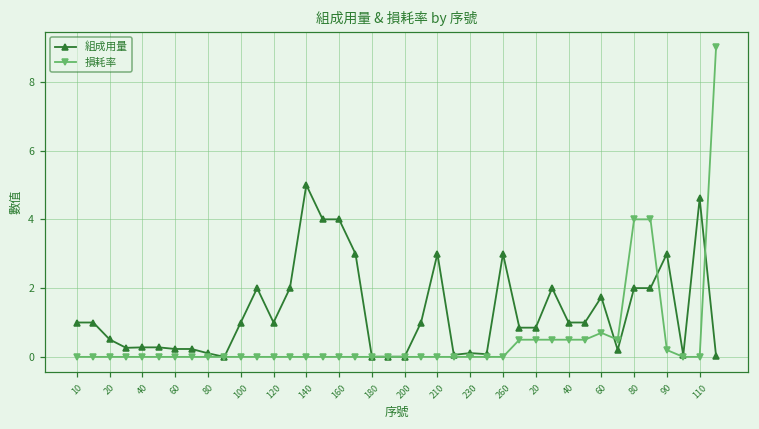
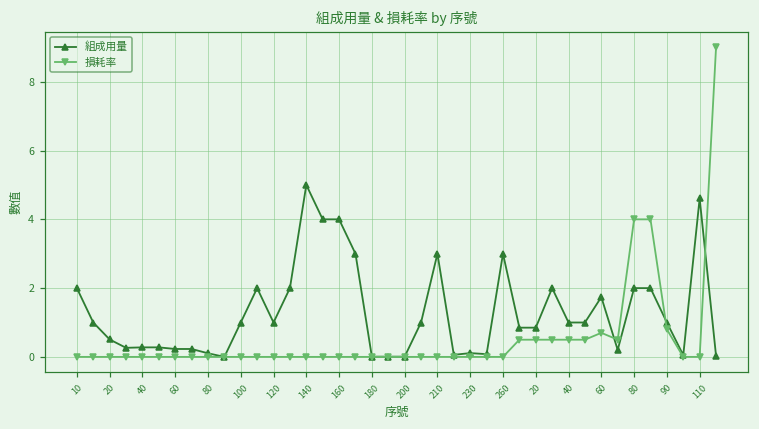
  {
    "組成用量": {
-     "10": 1,
+     "10": 2,
      "100": 1,
      "120": 1,
      "140": 5,
      "160": 4,
      "210": 3,
      "230": 0.1,
      "260": 3,
-     "90": 3,
+     "90": 1,
      "110": 4.6
    },
    "損耗率": {
      "10": 0.0,
      "100": 0.0,
      "120": 0.0,
      "140": 0.0,
      "160": 0.0,
      "210": 0.0,
      "230": 0.0,
      "260": 0.0,
-     "90": 0.2,
+     "90": 0.8,
      "110": 0.0
    }
  }
